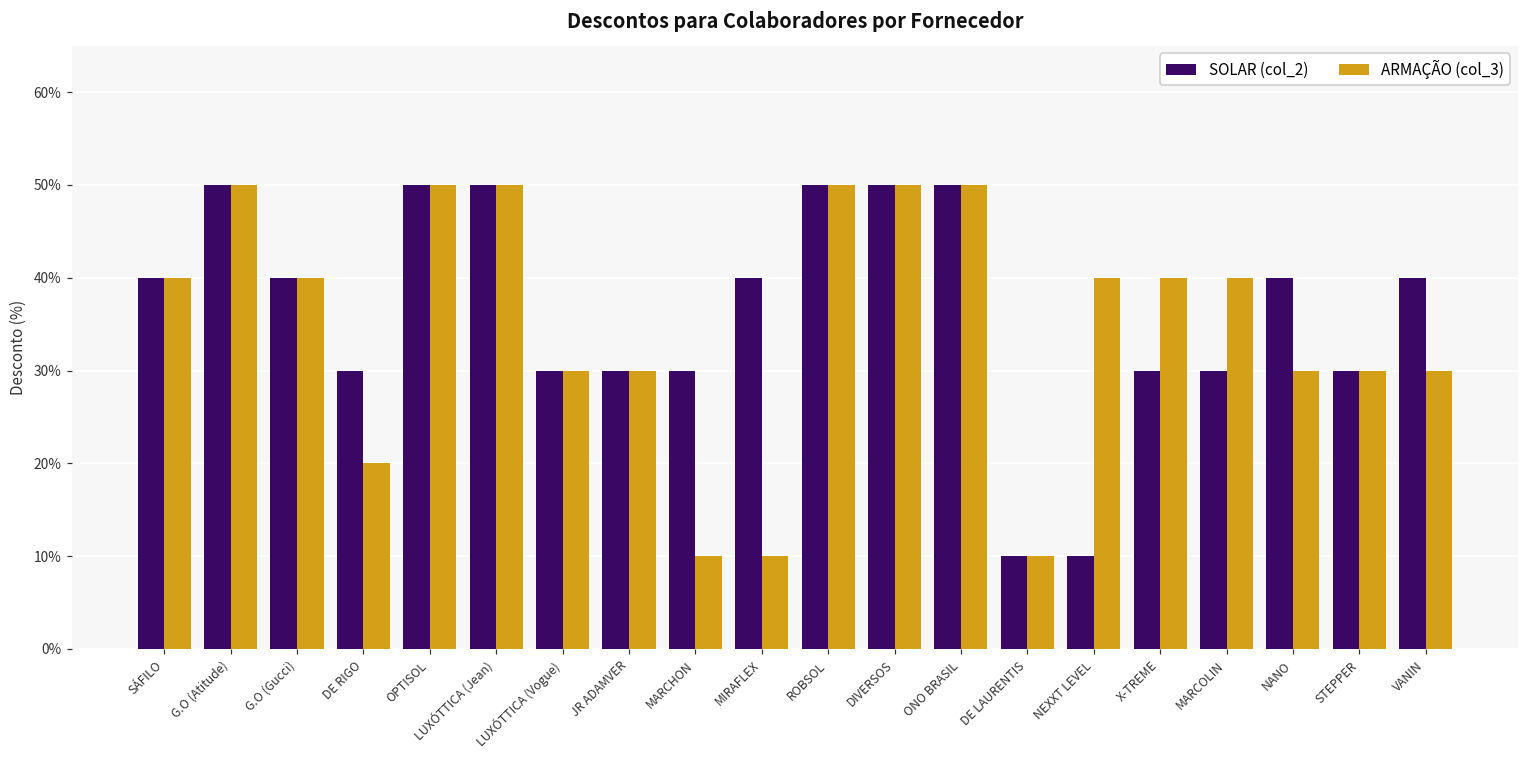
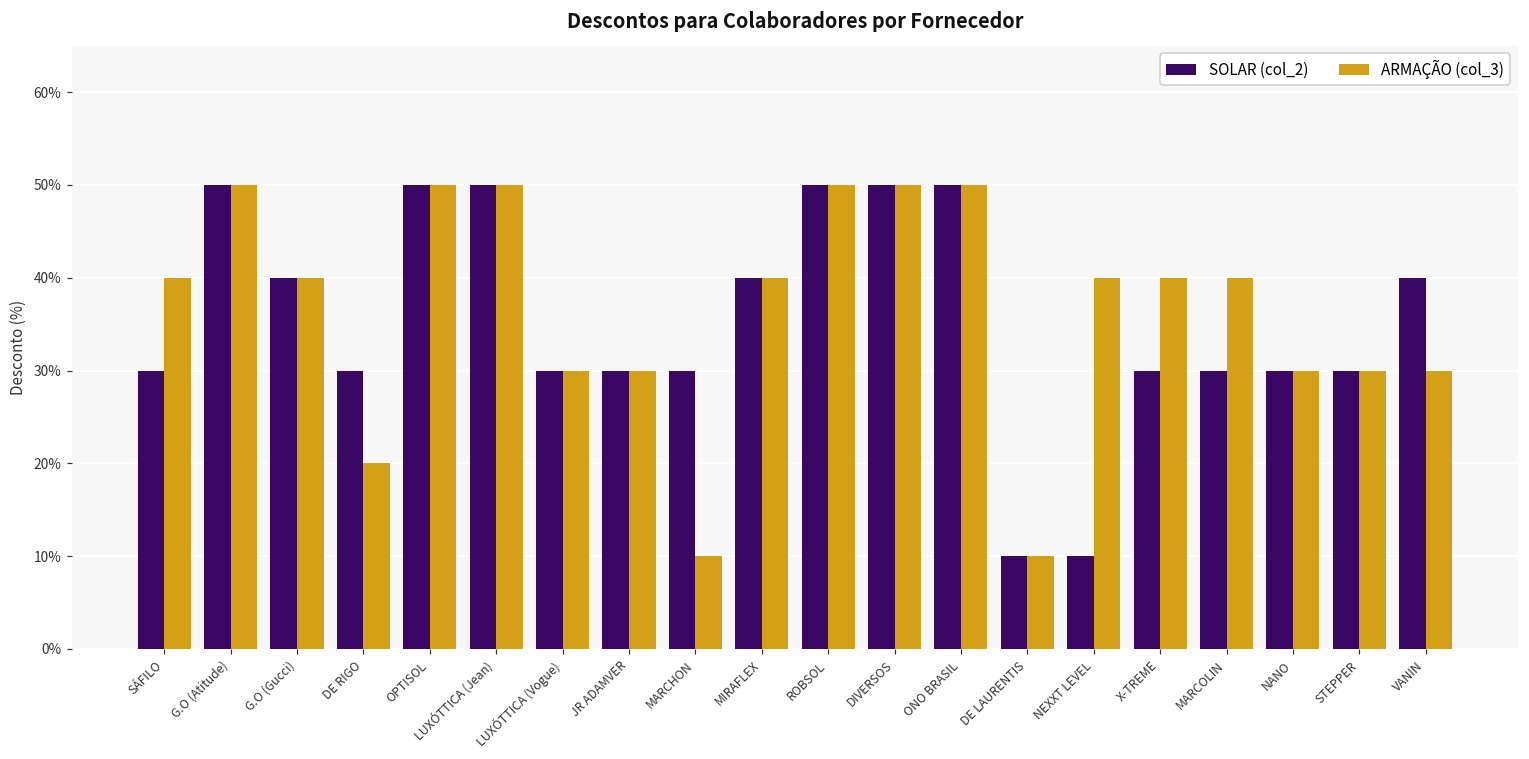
  {
    "SOLAR (col_2)": {
-     "SÁFILO": "40%",
+     "SÁFILO": "30%",
      "G.O (Atitude)": "50%",
      "G.O (Gucci)": "40%",
      "DE RIGO": "30%",
      "OPTISOL": "50%",
      "LUXÓTTICA (Jean)": "50%",
      "LUXÓTTICA (Vogue)": "30%",
      "JR ADAMVER": "30%",
      "MARCHON": "30%",
      "MIRAFLEX": "40%",
      "ROBSOL": "50%",
      "DIVERSOS": "50%",
      "ONO BRASIL": "50%",
      "DE LAURENTIS": "10%",
      "NEXXT LEVEL": "10%",
      "X-TREME": "30%",
      "MARCOLIN": "30%",
-     "NANO": "40%",
+     "NANO": "30%",
      "STEPPER": "30%",
      "VANIN": "40%"
    },
    "ARMAÇÃO (col_3)": {
      "SÁFILO": "40%",
      "G.O (Atitude)": "50%",
      "G.O (Gucci)": "40%",
      "DE RIGO": "20%",
      "OPTISOL": "50%",
      "LUXÓTTICA (Jean)": "50%",
      "LUXÓTTICA (Vogue)": "30%",
      "JR ADAMVER": "30%",
      "MARCHON": "10%",
-     "MIRAFLEX": "10%",
+     "MIRAFLEX": "40%",
      "ROBSOL": "50%",
      "DIVERSOS": "50%",
      "ONO BRASIL": "50%",
      "DE LAURENTIS": "10%",
      "NEXXT LEVEL": "40%",
      "X-TREME": "40%",
      "MARCOLIN": "40%",
      "NANO": "30%",
      "STEPPER": "30%",
      "VANIN": "30%"
    }
  }
